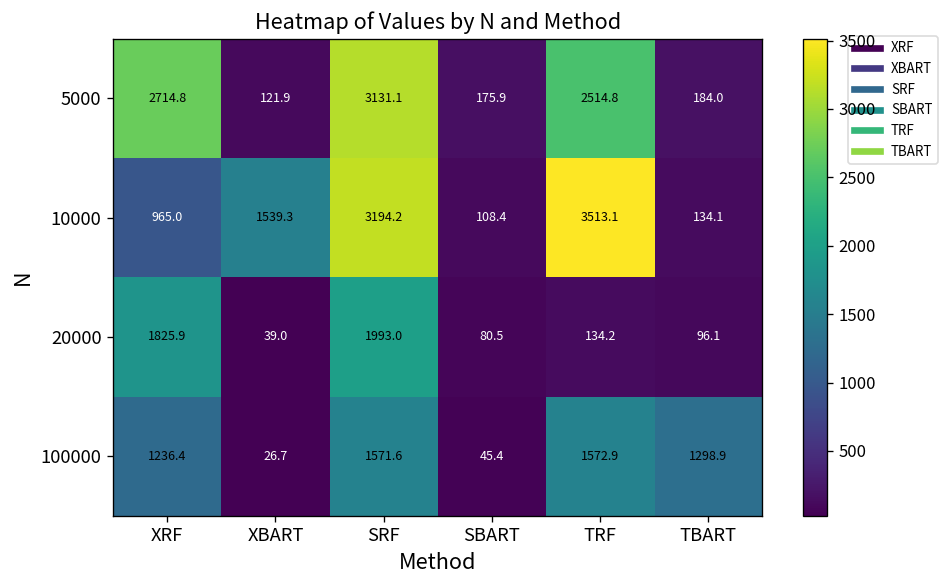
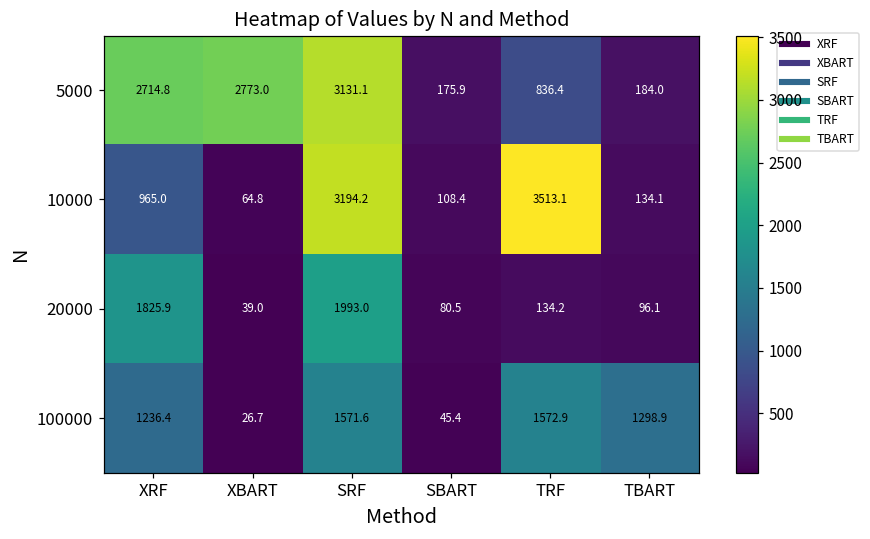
  {
    "5000": {
      "XRF": 2714.8,
-     "XBART": 121.9,
+     "XBART": 2773.0,
      "SRF": 3131.1,
      "SBART": 175.9,
-     "TRF": 2514.8,
+     "TRF": 836.4,
      "TBART": 184.0
    },
    "10000": {
      "XRF": 965.0,
-     "XBART": 1539.3,
+     "XBART": 64.8,
      "SRF": 3194.2,
      "SBART": 108.4,
      "TRF": 3513.1,
      "TBART": 134.1
    },
    "20000": {
      "XRF": 1825.9,
      "XBART": 39.0,
      "SRF": 1993.0,
      "SBART": 80.5,
      "TRF": 134.2,
      "TBART": 96.1
    },
    "100000": {
      "XRF": 1236.4,
      "XBART": 26.7,
      "SRF": 1571.6,
      "SBART": 45.4,
      "TRF": 1572.9,
      "TBART": 1298.9
    }
  }
